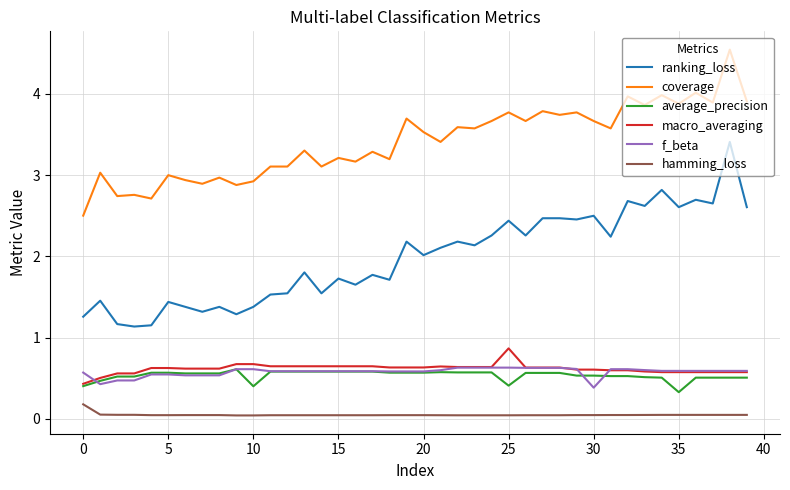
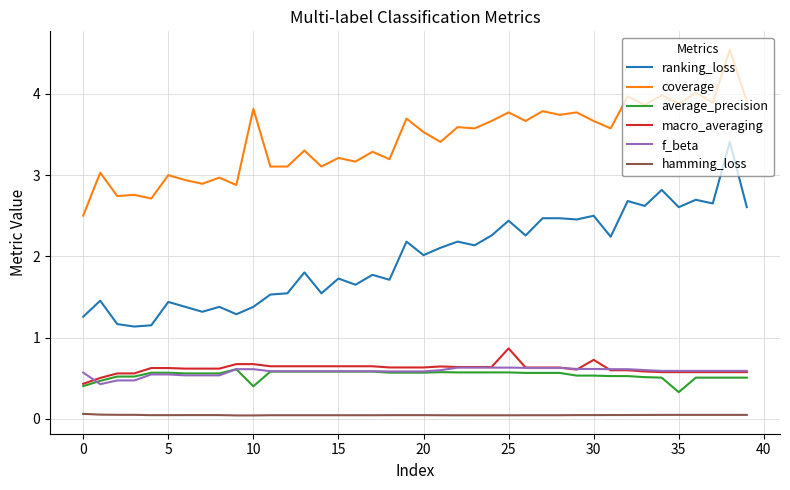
  {
    "ranking_loss": {
      "0": 1.3,
      "5": 1.4,
      "10": 1.4,
      "15": 1.7,
      "20": 2.0,
      "25": 2.4,
      "30": 2.5,
      "35": 2.6
    },
    "coverage": {
      "0": 2.5,
      "5": 3.0,
-     "10": 2.9,
+     "10": 3.8,
      "15": 3.2,
      "20": 3.5,
      "25": 3.8,
      "30": 3.7
    },
    "average_precision": {
      "10": 0.4,
-     "25": 0.4,
+     "25": 0.6,
      "30": 0.5,
      "35": 0.3
    },
    "macro_averaging": {
      "5": 0.6,
      "10": 0.7,
      "15": 0.6,
      "20": 0.6,
      "25": 0.9,
-     "30": 0.6
+     "30": 0.7
    },
    "f_beta": {
      "0": 0.6,
      "10": 0.6,
      "25": 0.6,
-     "30": 0.4
+     "30": 0.6
    },
    "hamming_loss": {
-     "0": 0.2,
+     "0": 0.1,
      "5": 0.0,
      "10": 0.0,
      "15": 0.0,
      "20": 0.0,
      "25": 0.0,
      "30": 0.0,
      "35": 0.0
    }
  }
